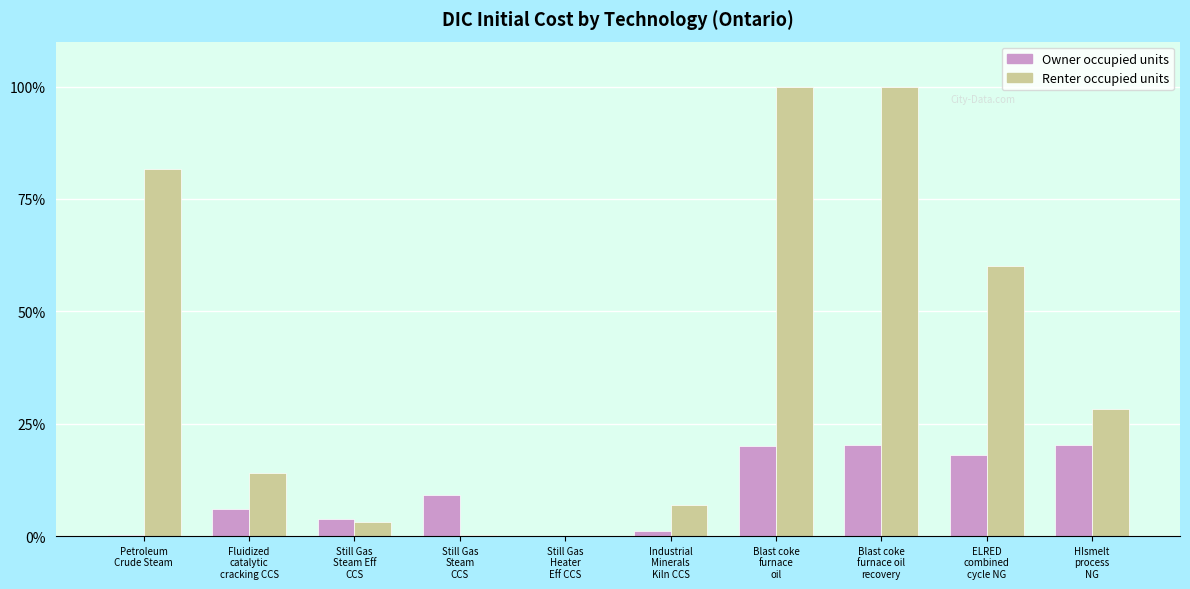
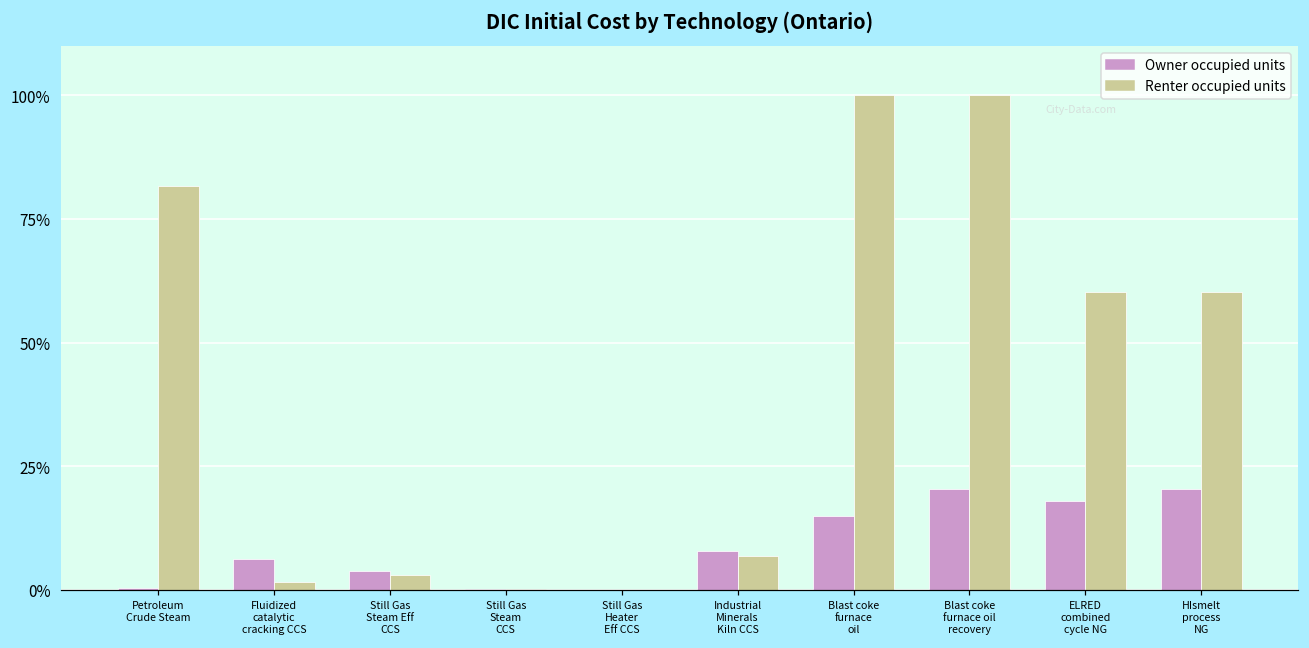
  {
    "Owner occupied units": {
      "Fluidized catalytic cracking CCS": "6%",
      "Still Gas Steam Eff CCS": "4%",
-     "Still Gas Steam CCS": "9%",
-     "Industrial Minerals Kiln CCS": "1%",
-     "Blast coke furnace oil": "20%",
+     "Still Gas Steam CCS": "0%",
+     "Industrial Minerals Kiln CCS": "8%",
+     "Blast coke furnace oil": "15%",
      "Blast coke furnace oil recovery": "20%",
      "ELRED combined cycle NG": "18%",
      "HIsmelt process NG": "20%"
    },
    "Renter occupied units": {
      "Petroleum Crude Steam": "82%",
-     "Fluidized catalytic cracking CCS": "14%",
+     "Fluidized catalytic cracking CCS": "2%",
      "Still Gas Steam Eff CCS": "3%",
      "Industrial Minerals Kiln CCS": "7%",
      "Blast coke furnace oil": "100%",
      "Blast coke furnace oil recovery": "100%",
      "ELRED combined cycle NG": "60%",
-     "HIsmelt process NG": "28%"
+     "HIsmelt process NG": "60%"
    }
  }
